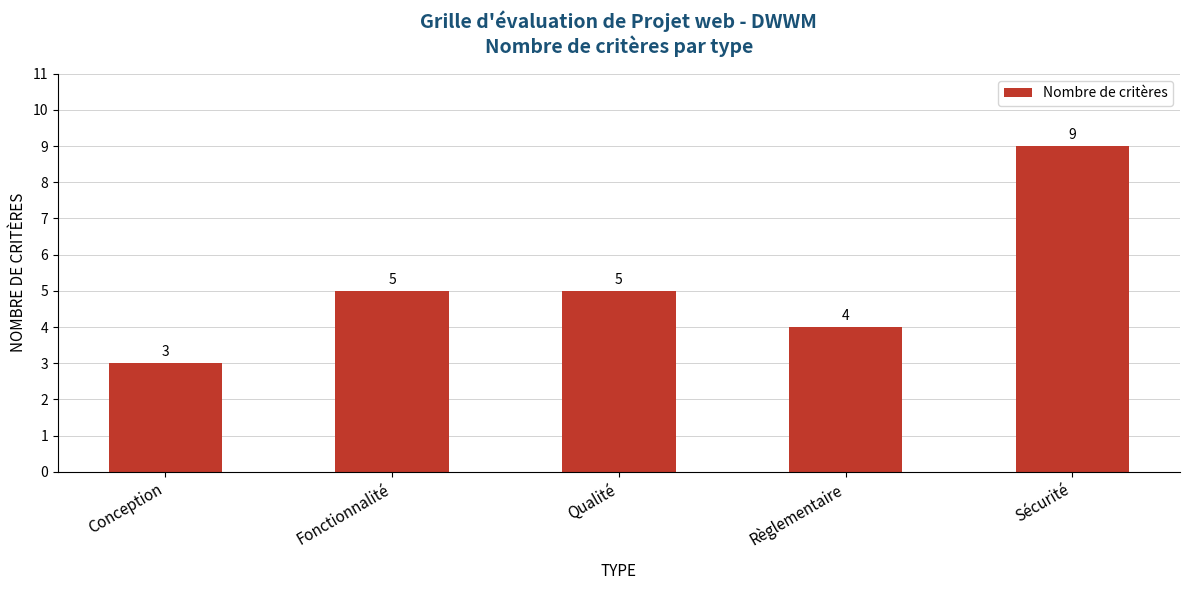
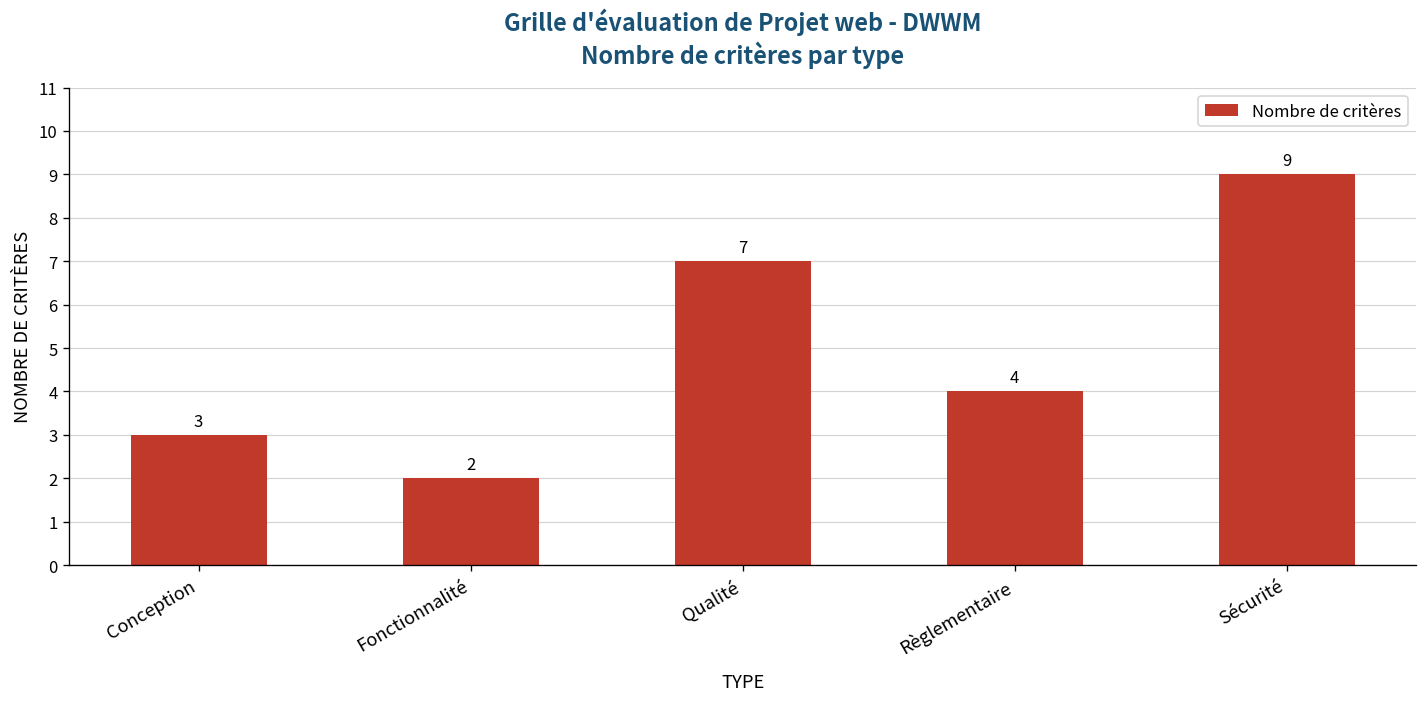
  {
    "Conception": 3,
-   "Fonctionnalité": 5,
-   "Qualité": 5,
+   "Fonctionnalité": 2,
+   "Qualité": 7,
    "Règlementaire": 4,
    "Sécurité": 9
  }
